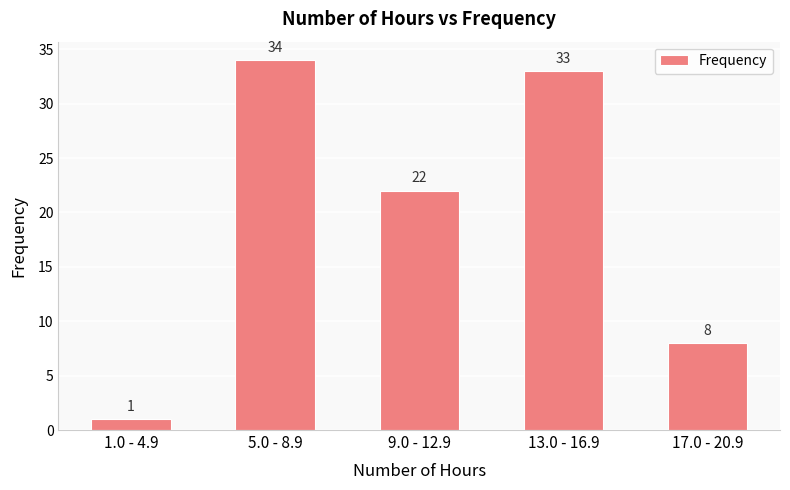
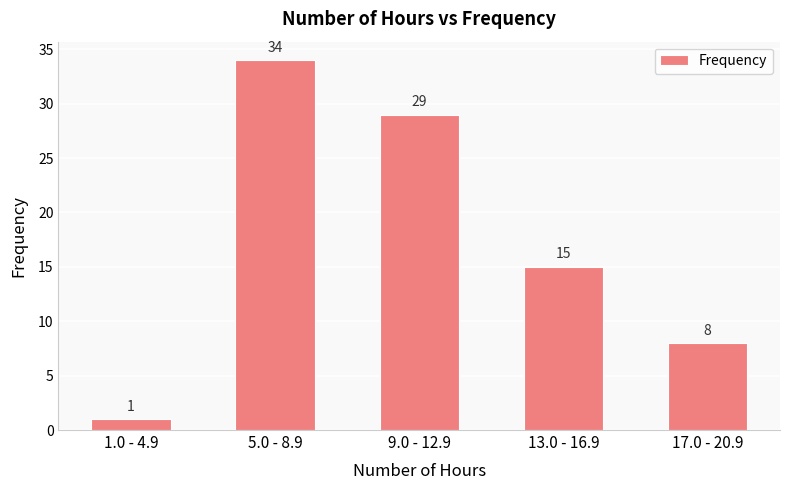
  {
    "1.0 - 4.9": 1,
    "5.0 - 8.9": 34,
-   "9.0 - 12.9": 22,
-   "13.0 - 16.9": 33,
+   "9.0 - 12.9": 29,
+   "13.0 - 16.9": 15,
    "17.0 - 20.9": 8
  }
